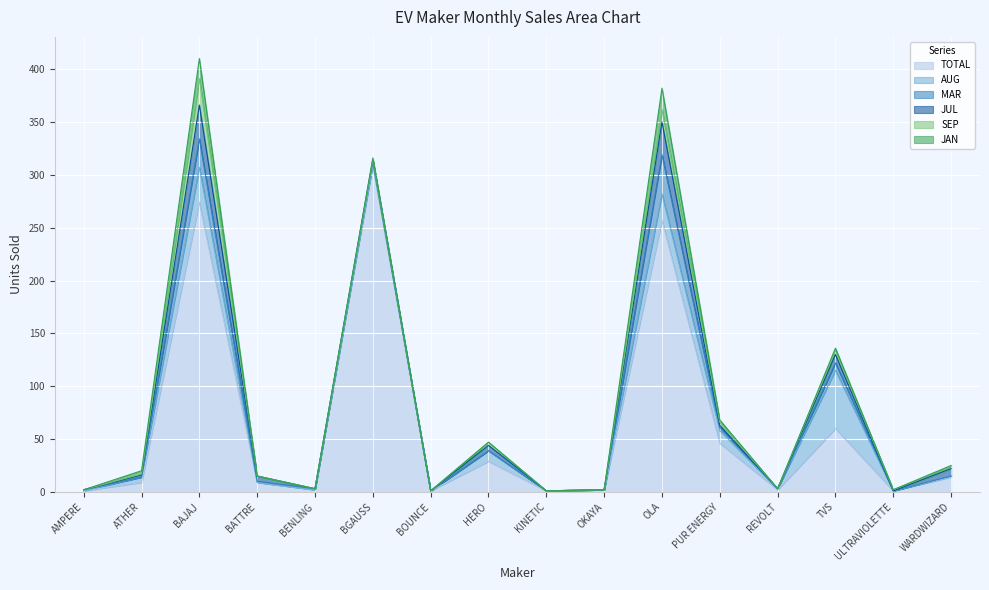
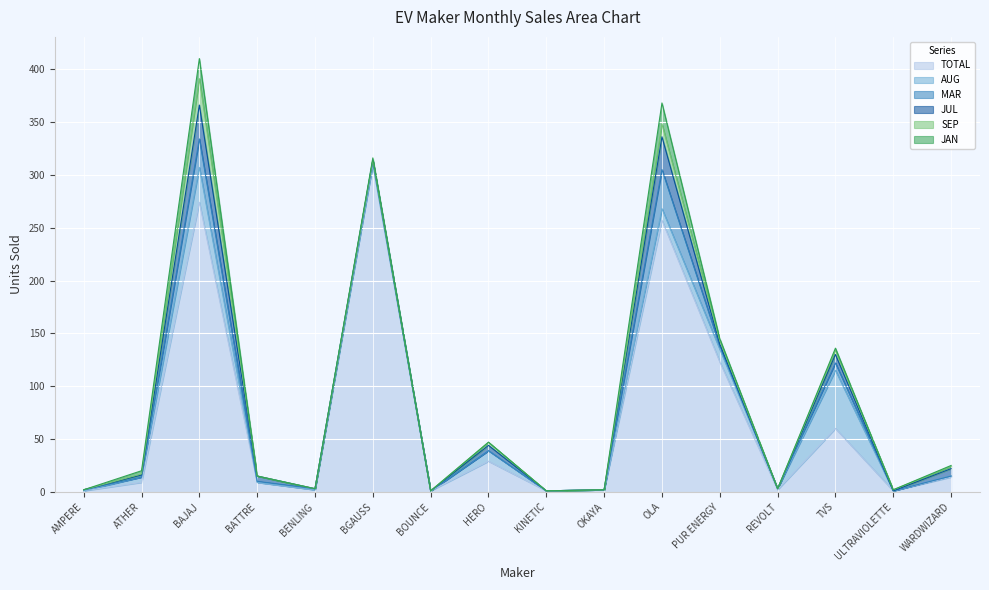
  {
    "TOTAL": {
      "ATHER": 9,
      "BAJAJ": 274,
      "HERO": 29,
      "OLA": 257,
-     "PUR ENERGY": 46,
+     "PUR ENERGY": 123,
      "TVS": 60
    },
    "AUG": {
      "BAJAJ": 33,
-     "OLA": 25,
+     "OLA": 11,
      "PUR ENERGY": 12,
      "TVS": 55
    },
    "SEP": {
      "BAJAJ": 25,
      "OLA": 12
    },
    "JAN": {
      "ATHER": 3,
      "BAJAJ": 19,
      "OLA": 20
    }
  }
